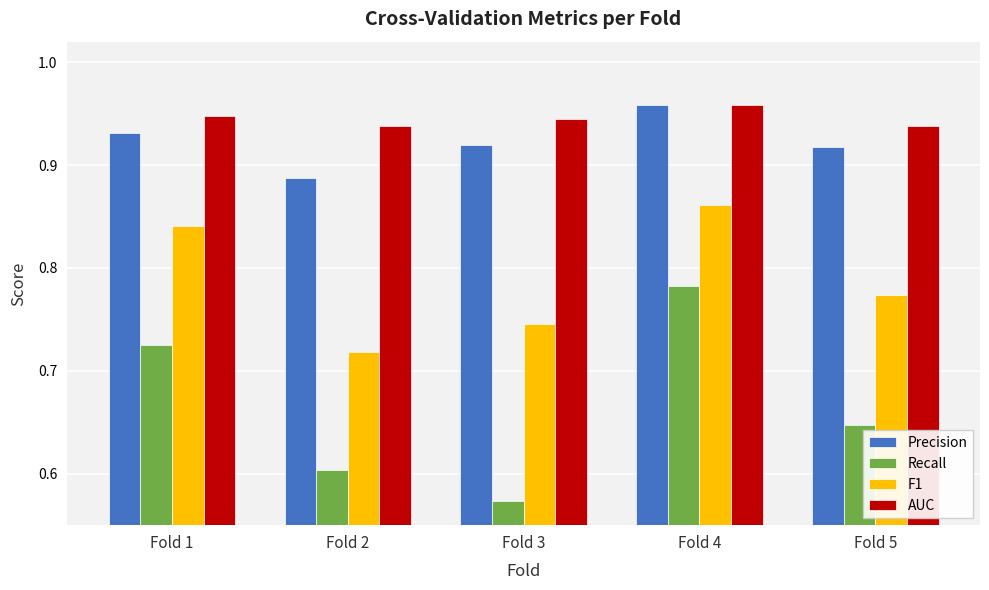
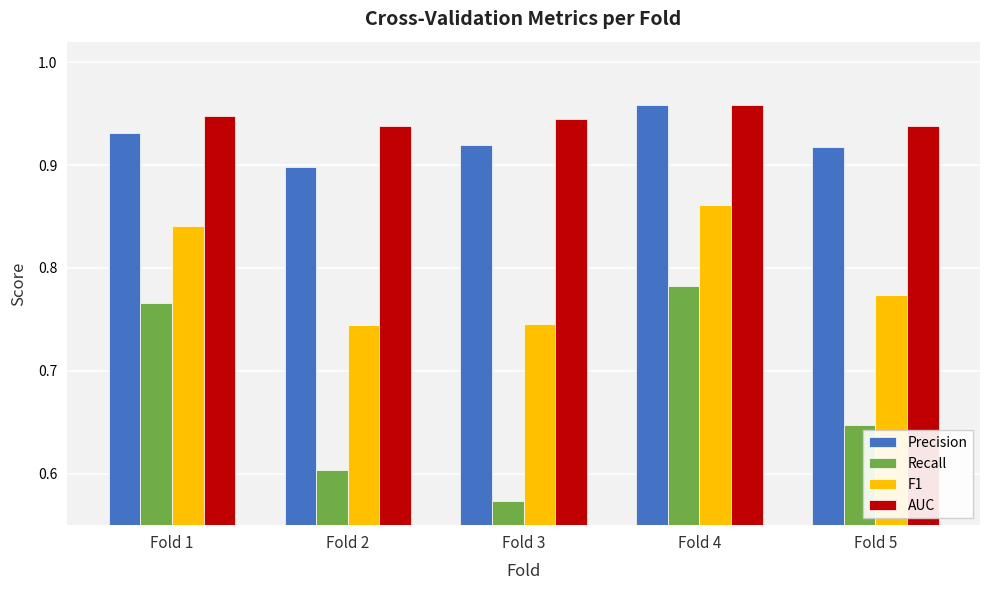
  {
    "Precision": {
      "Fold 1": 0.932,
-     "Fold 2": 0.887,
+     "Fold 2": 0.898,
      "Fold 3": 0.919,
      "Fold 4": 0.958,
      "Fold 5": 0.918
    },
    "Recall": {
-     "Fold 1": 0.725,
+     "Fold 1": 0.766,
      "Fold 2": 0.604,
      "Fold 3": 0.574,
      "Fold 4": 0.782,
      "Fold 5": 0.647
    },
    "F1": {
      "Fold 1": 0.841,
-     "Fold 2": 0.718,
+     "Fold 2": 0.745,
      "Fold 3": 0.746,
      "Fold 4": 0.861,
      "Fold 5": 0.774
    },
    "AUC": {
      "Fold 1": 0.947,
      "Fold 2": 0.938,
      "Fold 3": 0.945,
      "Fold 4": 0.958,
      "Fold 5": 0.938
    }
  }
